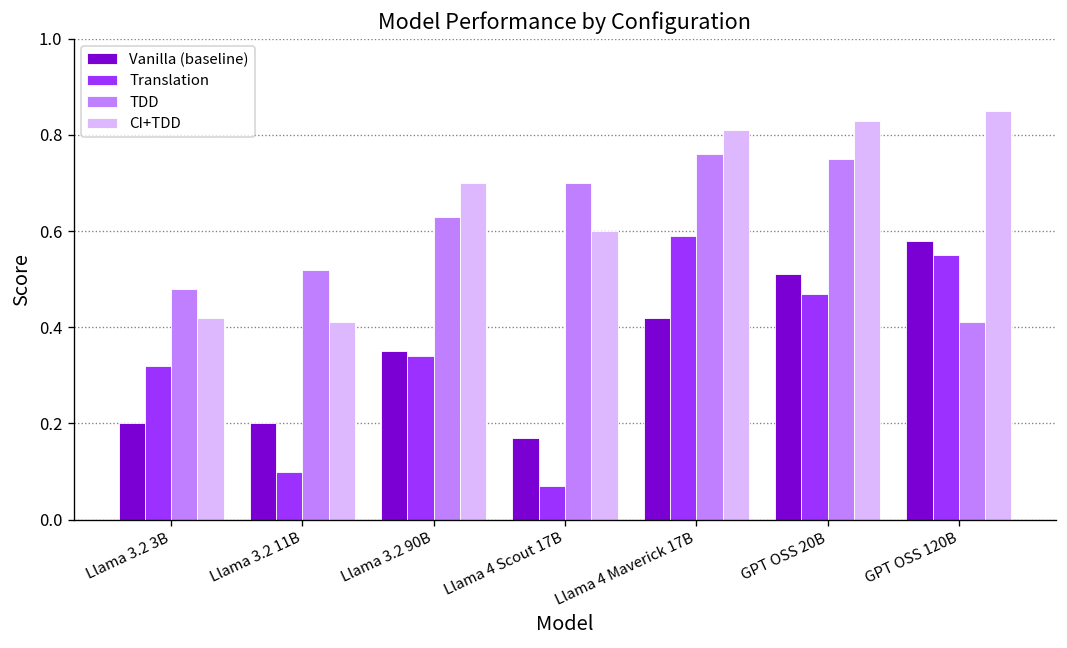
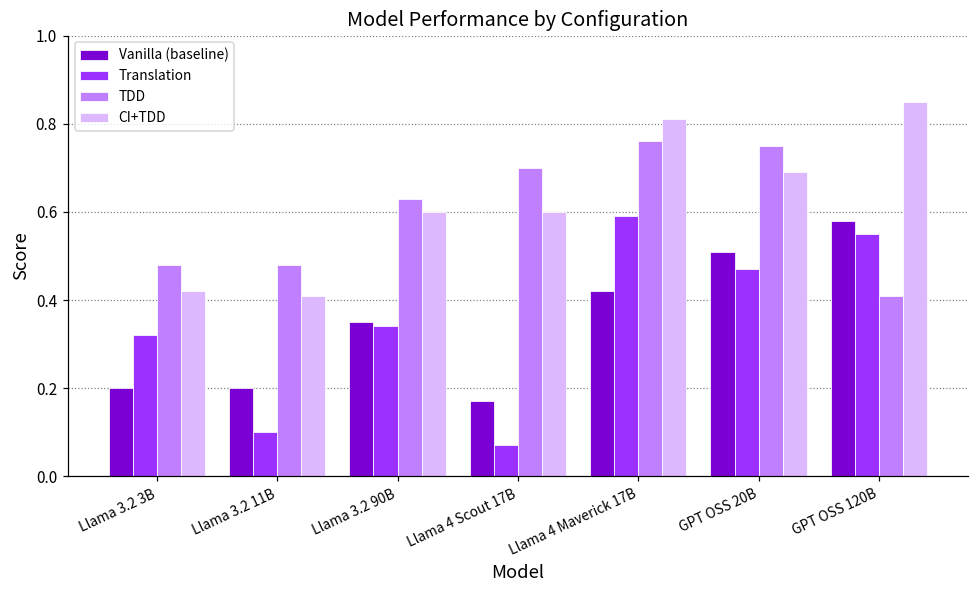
  {
    "Vanilla (baseline)": {
      "Llama 3.2 3B": 0.20,
      "Llama 3.2 11B": 0.20,
      "Llama 3.2 90B": 0.35,
      "Llama 4 Scout 17B": 0.17,
      "Llama 4 Maverick 17B": 0.42,
      "GPT OSS 20B": 0.51,
      "GPT OSS 120B": 0.58
    },
    "Translation": {
      "Llama 3.2 3B": 0.32,
      "Llama 3.2 11B": 0.10,
      "Llama 3.2 90B": 0.34,
      "Llama 4 Scout 17B": 0.07,
      "Llama 4 Maverick 17B": 0.59,
      "GPT OSS 20B": 0.47,
      "GPT OSS 120B": 0.55
    },
    "TDD": {
      "Llama 3.2 3B": 0.48,
-     "Llama 3.2 11B": 0.52,
+     "Llama 3.2 11B": 0.48,
      "Llama 3.2 90B": 0.63,
      "Llama 4 Scout 17B": 0.70,
      "Llama 4 Maverick 17B": 0.76,
      "GPT OSS 20B": 0.75,
      "GPT OSS 120B": 0.41
    },
    "CI+TDD": {
      "Llama 3.2 3B": 0.42,
      "Llama 3.2 11B": 0.41,
-     "Llama 3.2 90B": 0.7,
+     "Llama 3.2 90B": 0.6,
      "Llama 4 Scout 17B": 0.60,
      "Llama 4 Maverick 17B": 0.81,
-     "GPT OSS 20B": 0.83,
+     "GPT OSS 20B": 0.69,
      "GPT OSS 120B": 0.85
    }
  }
